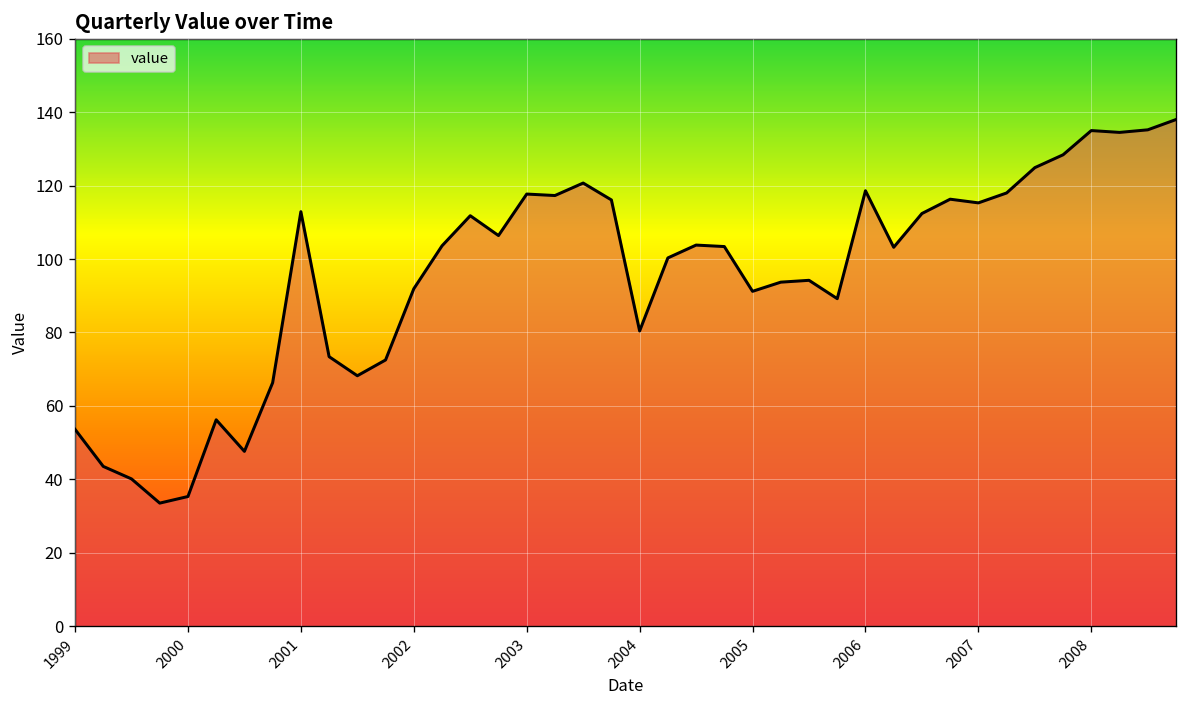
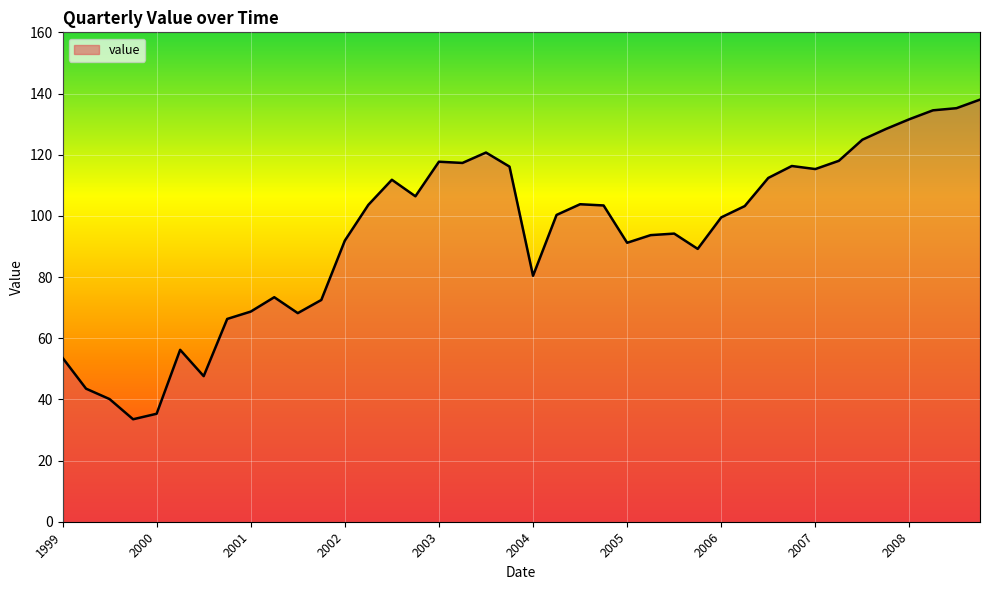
  {
    "1999": 54,
    "2000": 35,
-   "2001": 113,
+   "2001": 69,
    "2002": 92,
    "2003": 118,
    "2004": 80,
    "2005": 91,
-   "2006": 119,
+   "2006": 100,
    "2007": 115,
-   "2008": 135
+   "2008": 132
  }
